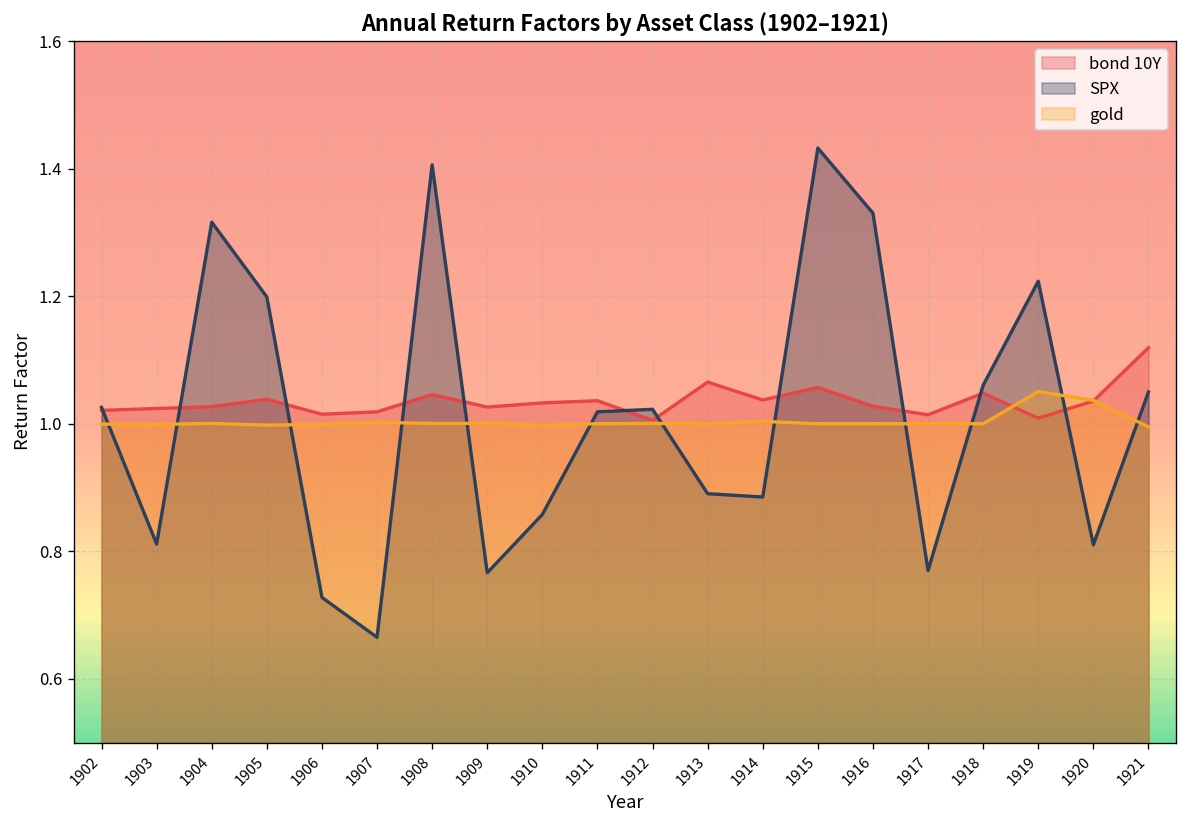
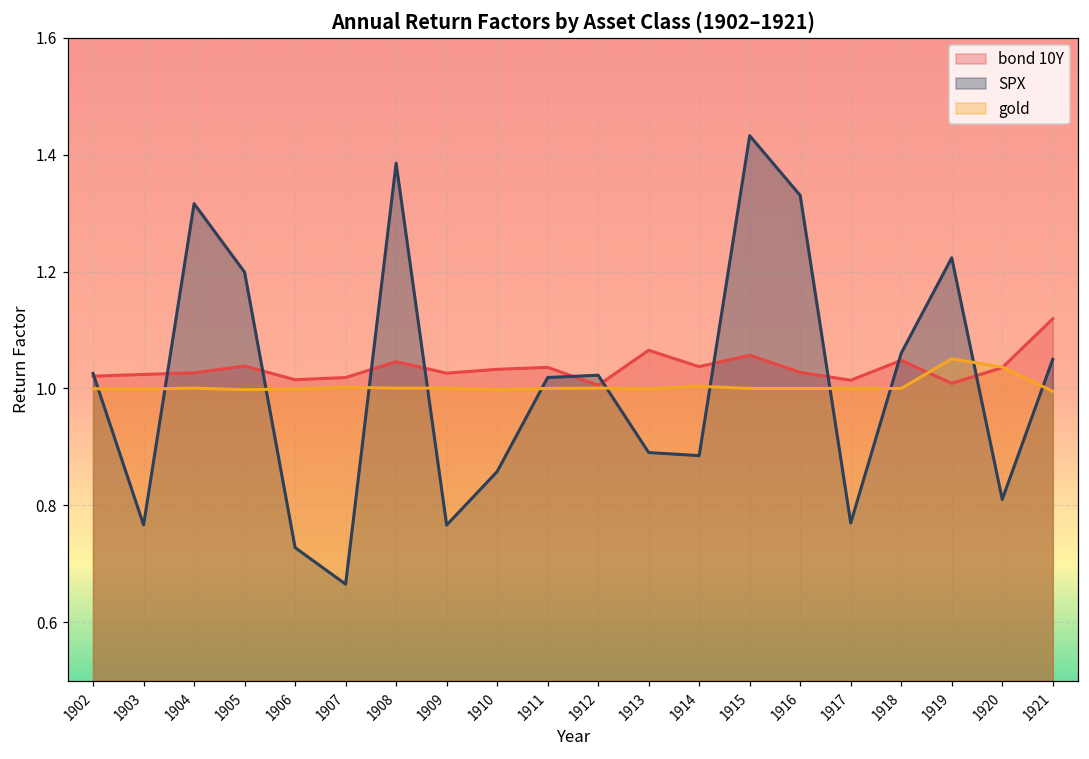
  {
    "SPX": {
-     "1903": 0.81,
+     "1903": 0.77,
      "1904": 1.32,
      "1905": 1.20,
      "1906": 0.73,
      "1907": 0.67,
-     "1908": 1.41,
+     "1908": 1.39,
      "1909": 0.77,
      "1910": 0.86,
      "1911": 1.02,
      "1912": 1.02,
      "1913": 0.89,
      "1914": 0.89,
      "1915": 1.43,
      "1916": 1.33,
      "1917": 0.77,
      "1918": 1.06,
      "1919": 1.22,
      "1920": 0.81,
      "1921": 1.05
    }
  }
